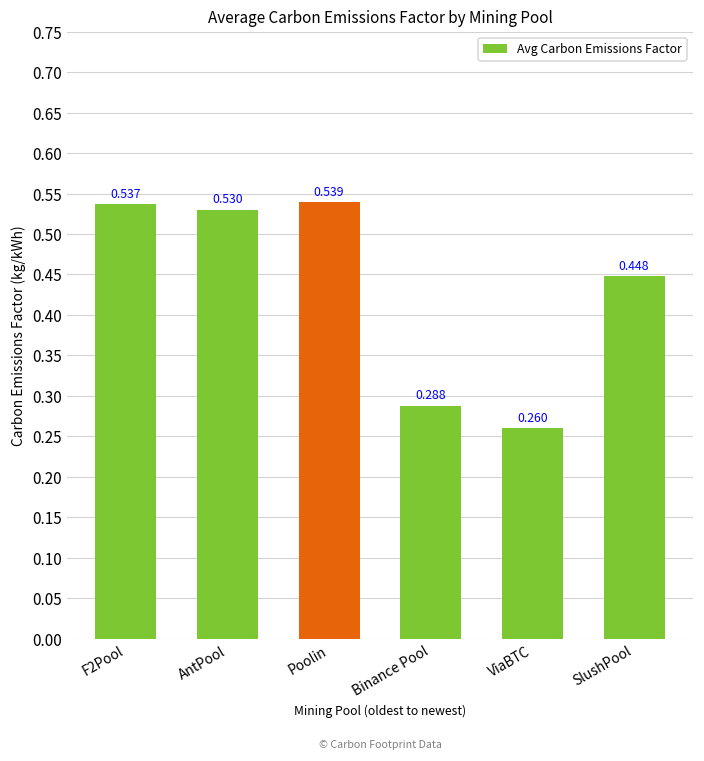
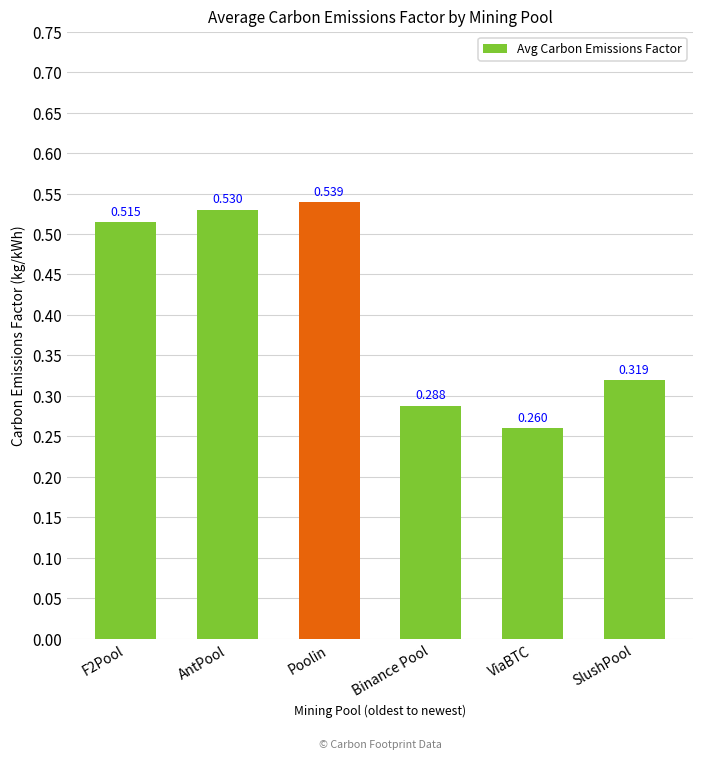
  {
-   "F2Pool": 0.537,
+   "F2Pool": 0.515,
    "AntPool": 0.530,
    "Poolin": 0.539,
    "Binance Pool": 0.288,
    "ViaBTC": 0.260,
-   "SlushPool": 0.448
+   "SlushPool": 0.319
  }
